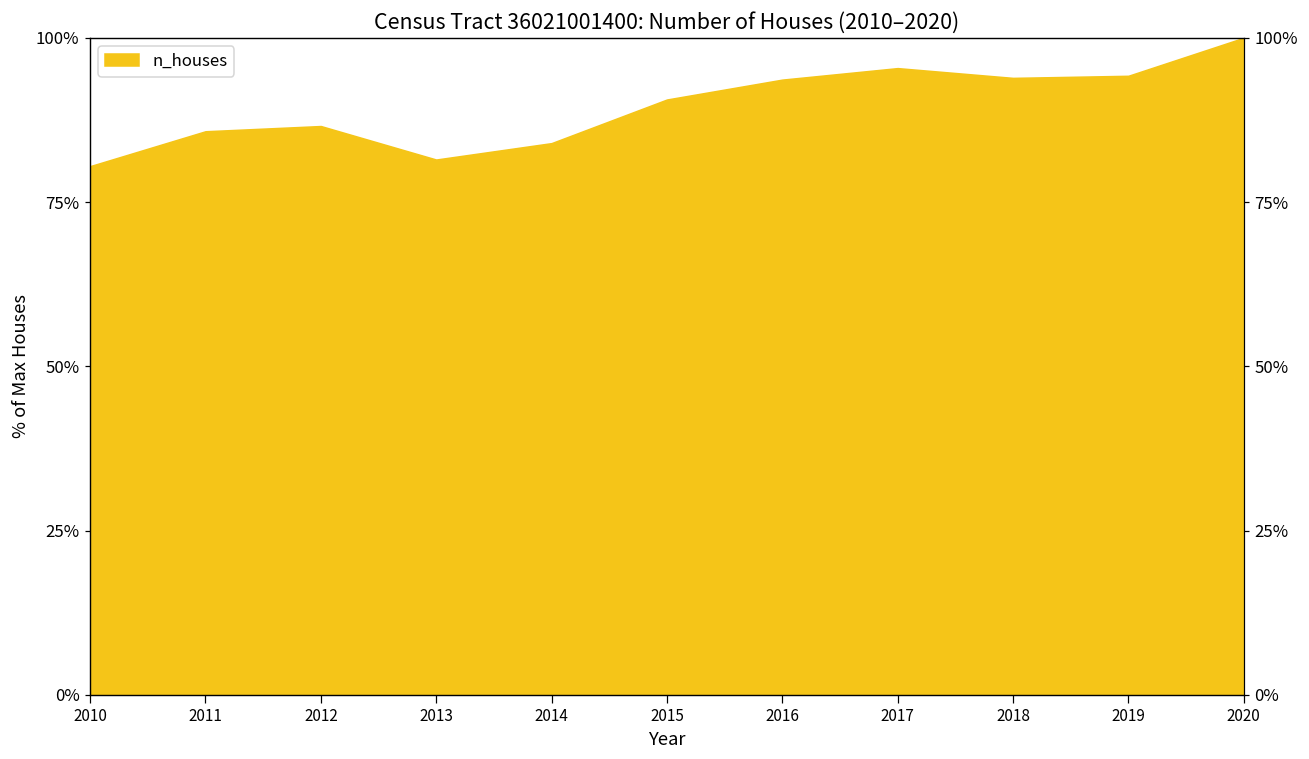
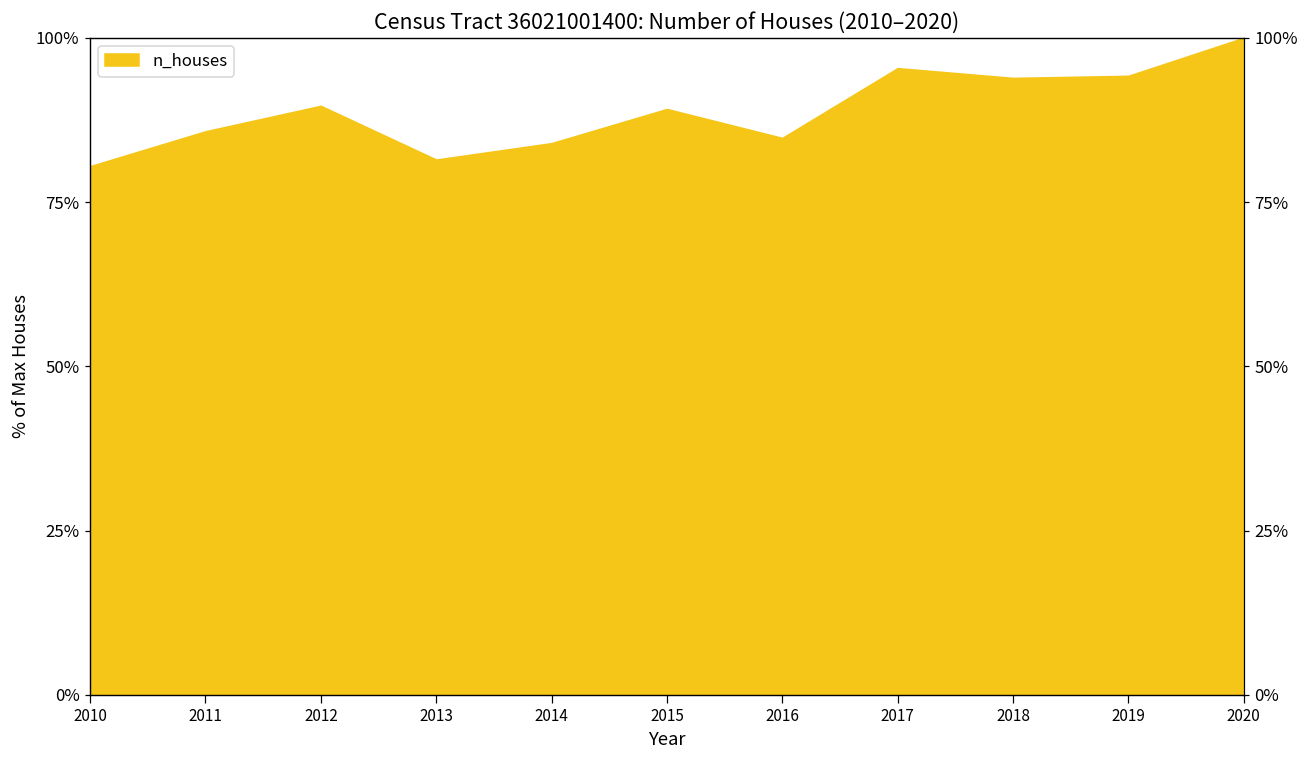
  {
    "2010": "80%",
    "2011": "86%",
-   "2012": "87%",
+   "2012": "90%",
    "2013": "81%",
    "2014": "84%",
-   "2015": "91%",
-   "2016": "94%",
+   "2015": "89%",
+   "2016": "85%",
    "2017": "95%",
    "2018": "94%",
    "2019": "94%",
    "2020": "100%"
  }
